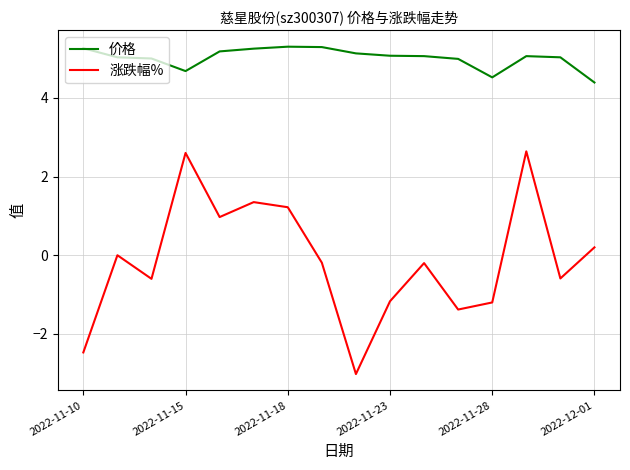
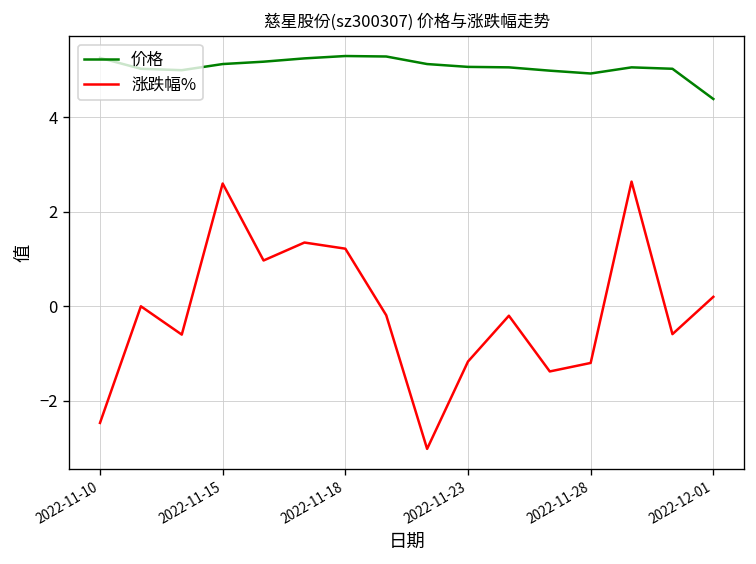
  {
    "价格": {
-     "2022-11-15": 4.7,
+     "2022-11-15": 5.1,
      "2022-11-18": 5.3,
      "2022-11-23": 5.1,
-     "2022-11-28": 4.5,
+     "2022-11-28": 4.9,
      "2022-12-01": 4.4
    },
    "涨跌幅%": {
      "2022-11-10": -2.5,
      "2022-11-15": 2.6,
      "2022-11-18": 1.2,
      "2022-11-23": -1.2,
      "2022-11-28": -1.2,
      "2022-12-01": 0.2
    }
  }
